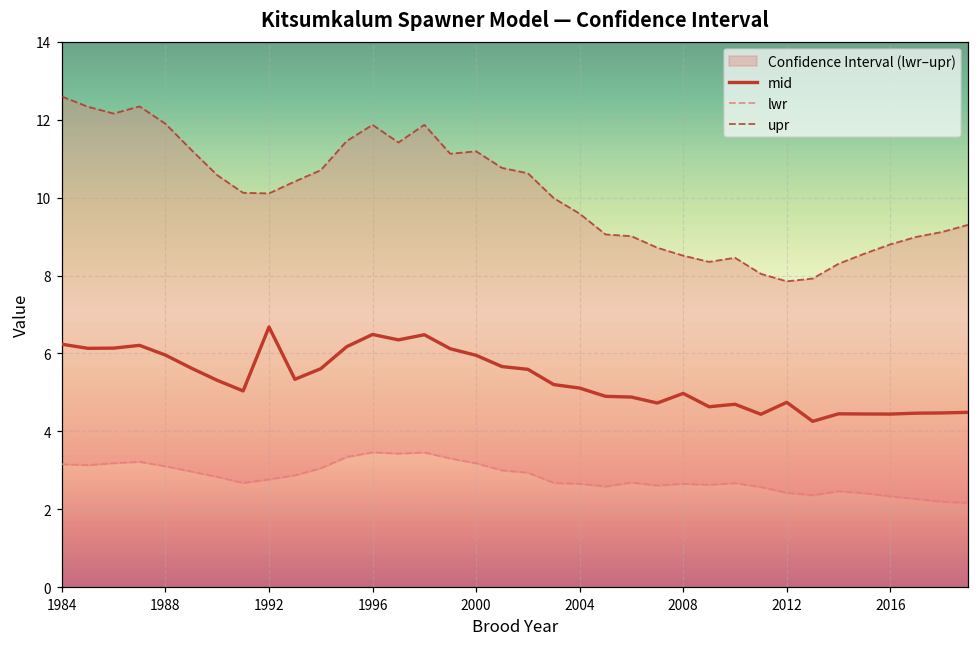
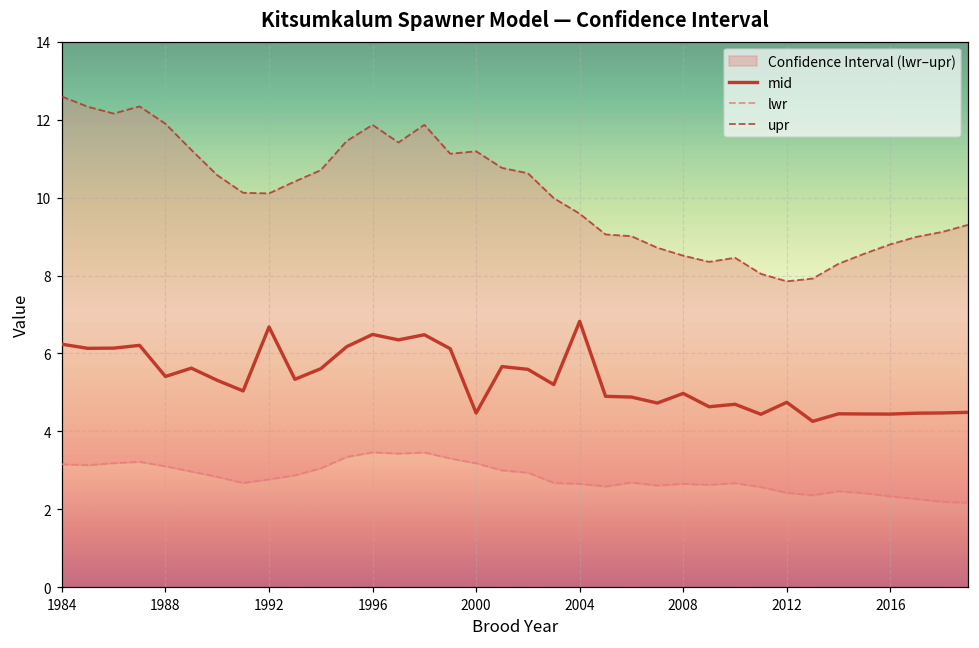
  {
    "mid": {
      "1984": 6.2,
-     "1988": 6.0,
+     "1988": 5.4,
      "1992": 6.7,
      "1996": 6.5,
-     "2000": 6.0,
-     "2004": 5.1,
+     "2000": 4.5,
+     "2004": 6.8,
      "2008": 5.0,
      "2012": 4.7,
      "2016": 4.4
    }
  }
